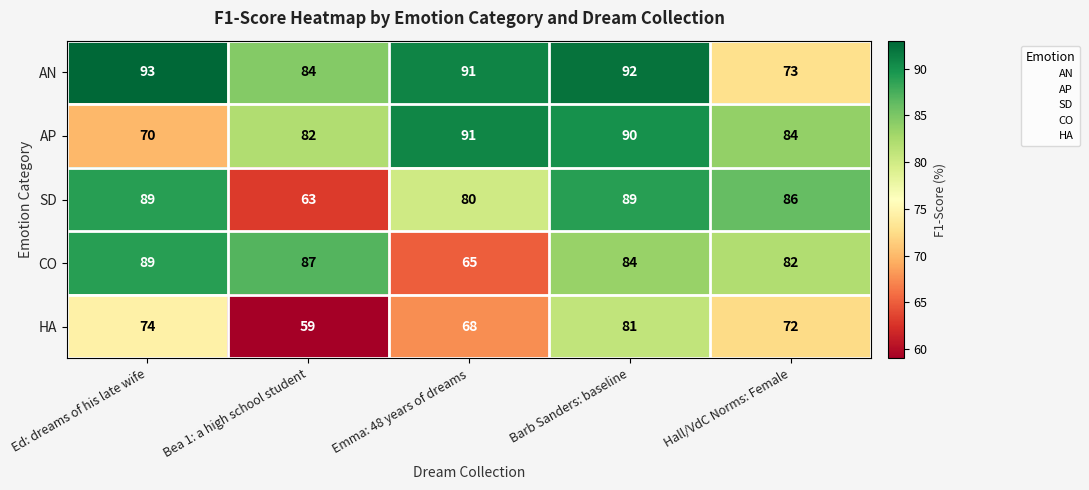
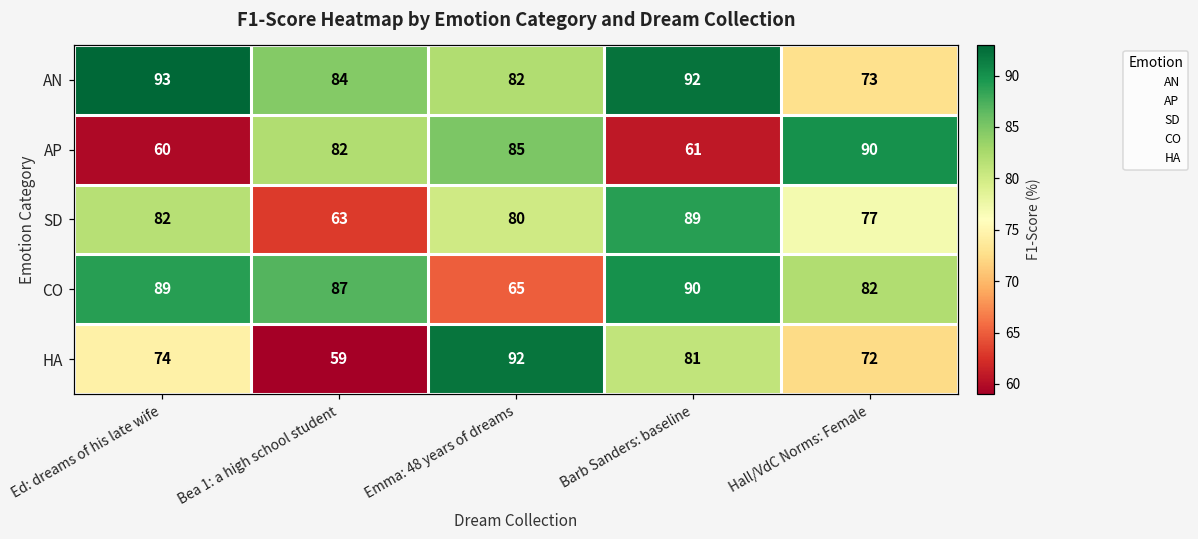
  {
    "AN": {
      "Ed: dreams of his late wife": 93,
      "Bea 1: a high school student": 84,
-     "Emma: 48 years of dreams": 91,
+     "Emma: 48 years of dreams": 82,
      "Barb Sanders: baseline": 92,
      "Hall/VdC Norms: Female": 73
    },
    "AP": {
-     "Ed: dreams of his late wife": 70,
+     "Ed: dreams of his late wife": 60,
      "Bea 1: a high school student": 82,
-     "Emma: 48 years of dreams": 91,
-     "Barb Sanders: baseline": 90,
-     "Hall/VdC Norms: Female": 84
+     "Emma: 48 years of dreams": 85,
+     "Barb Sanders: baseline": 61,
+     "Hall/VdC Norms: Female": 90
    },
    "SD": {
-     "Ed: dreams of his late wife": 89,
+     "Ed: dreams of his late wife": 82,
      "Bea 1: a high school student": 63,
      "Emma: 48 years of dreams": 80,
      "Barb Sanders: baseline": 89,
-     "Hall/VdC Norms: Female": 86
+     "Hall/VdC Norms: Female": 77
    },
    "CO": {
      "Ed: dreams of his late wife": 89,
      "Bea 1: a high school student": 87,
      "Emma: 48 years of dreams": 65,
-     "Barb Sanders: baseline": 84,
+     "Barb Sanders: baseline": 90,
      "Hall/VdC Norms: Female": 82
    },
    "HA": {
      "Ed: dreams of his late wife": 74,
      "Bea 1: a high school student": 59,
-     "Emma: 48 years of dreams": 68,
+     "Emma: 48 years of dreams": 92,
      "Barb Sanders: baseline": 81,
      "Hall/VdC Norms: Female": 72
    }
  }
